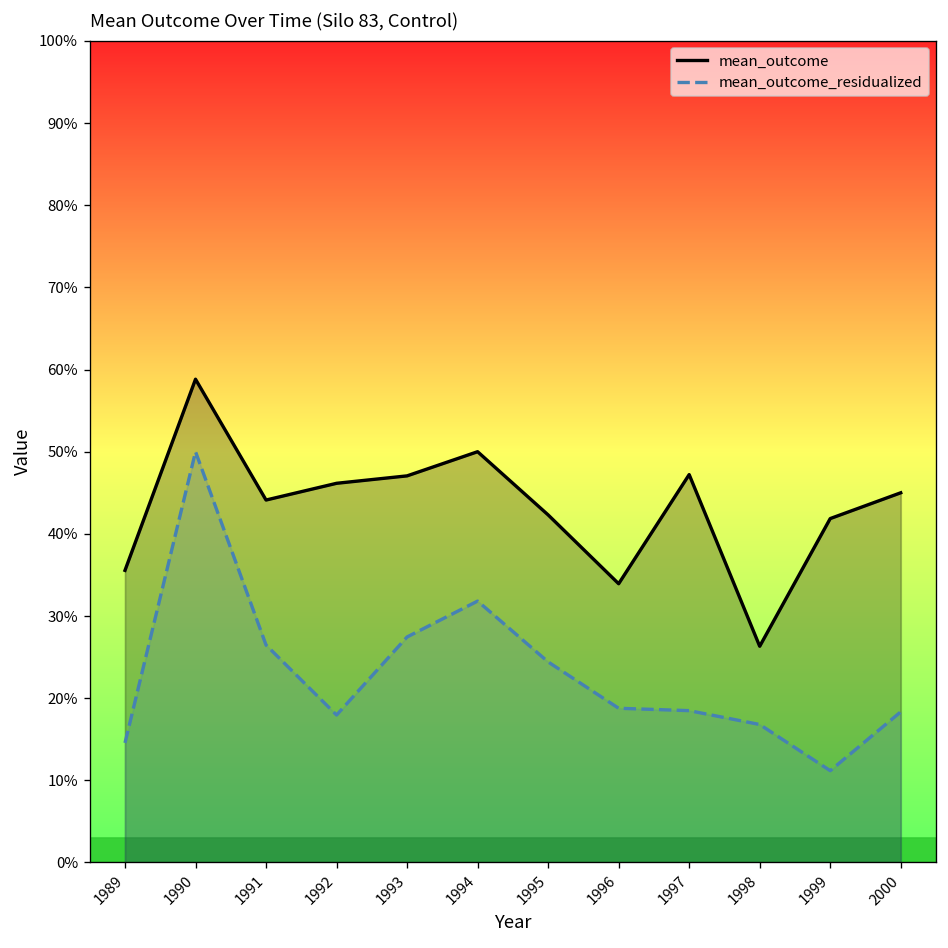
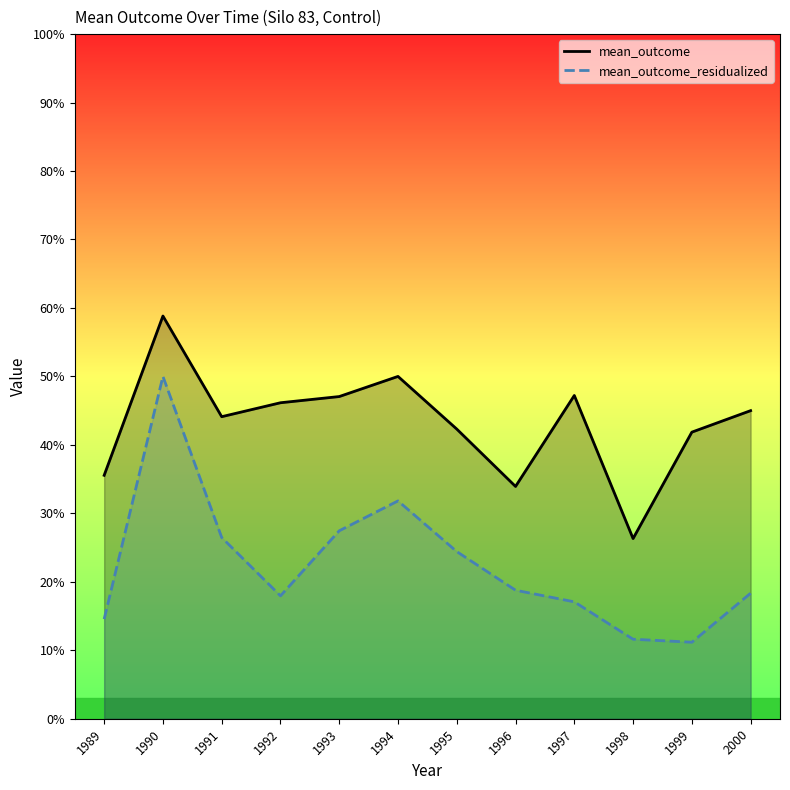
  {
    "mean_outcome": {
      "1989": "36%",
      "1990": "59%",
      "1991": "44%",
      "1992": "46%",
      "1993": "47%",
      "1994": "50%",
      "1995": "42%",
      "1996": "34%",
      "1997": "47%",
      "1998": "26%",
      "1999": "42%",
      "2000": "45%"
    },
    "mean_outcome_residualized": {
      "1989": "15%",
      "1990": "50%",
      "1991": "26%",
      "1992": "18%",
      "1993": "27%",
      "1994": "32%",
      "1995": "24%",
      "1996": "19%",
-     "1997": "18%",
-     "1998": "17%",
+     "1997": "17%",
+     "1998": "12%",
      "1999": "11%",
      "2000": "18%"
    }
  }
